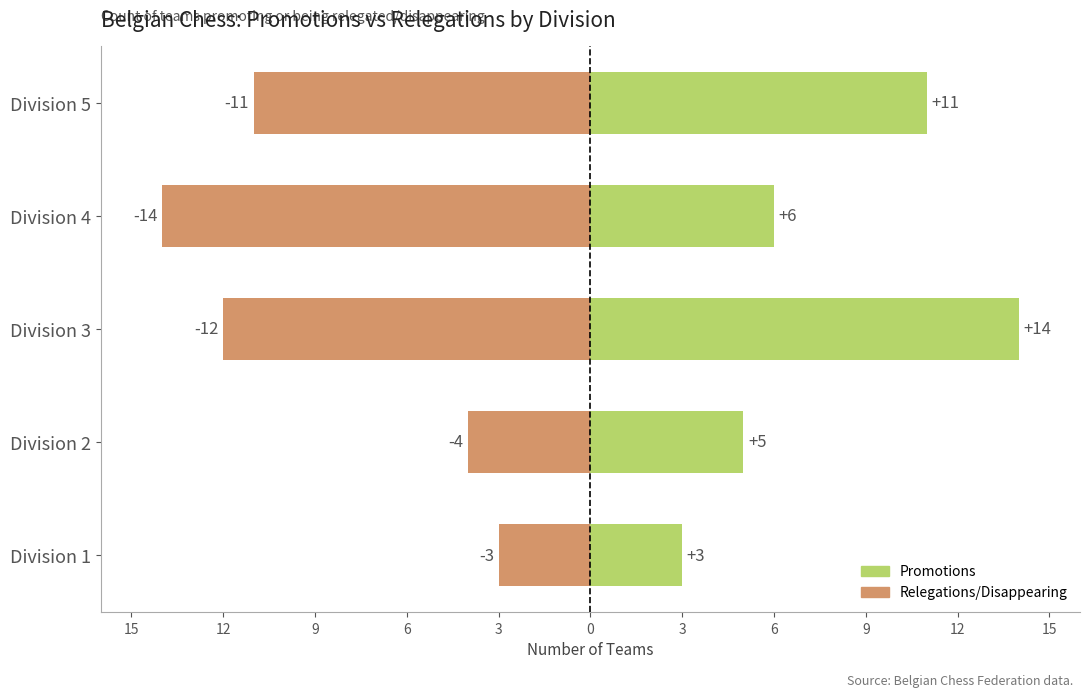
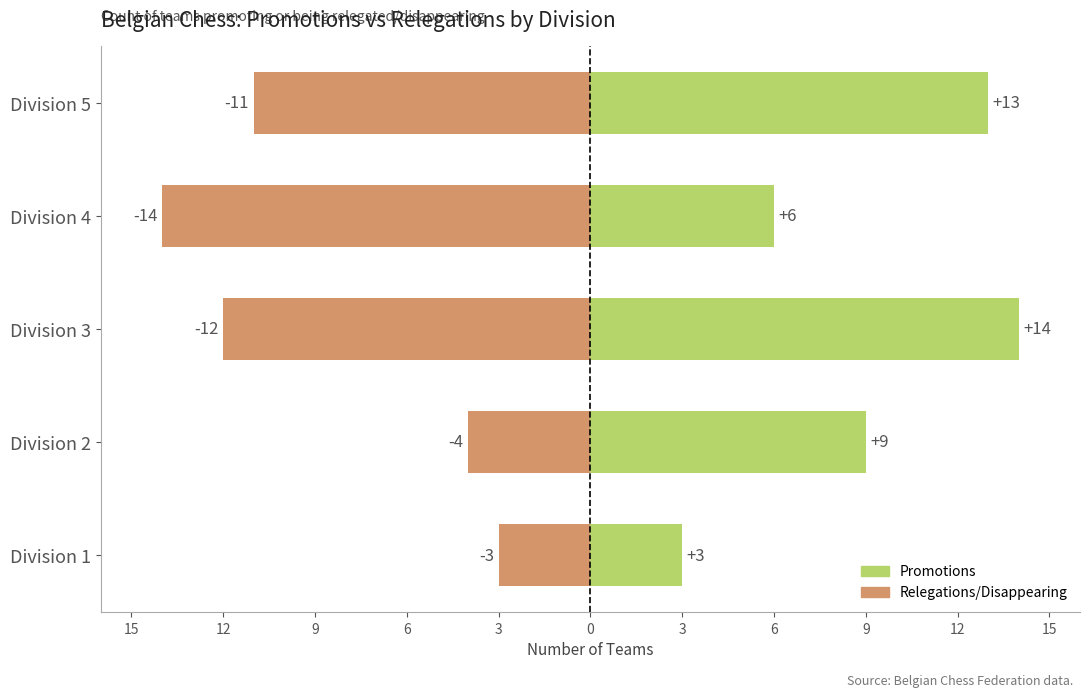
  {
    "Promotions": {
-     "Division 5": "+11",
+     "Division 5": "+13",
      "Division 4": "+6",
      "Division 3": "+14",
-     "Division 2": "+5",
+     "Division 2": "+9",
      "Division 1": "+3"
    }
  }
